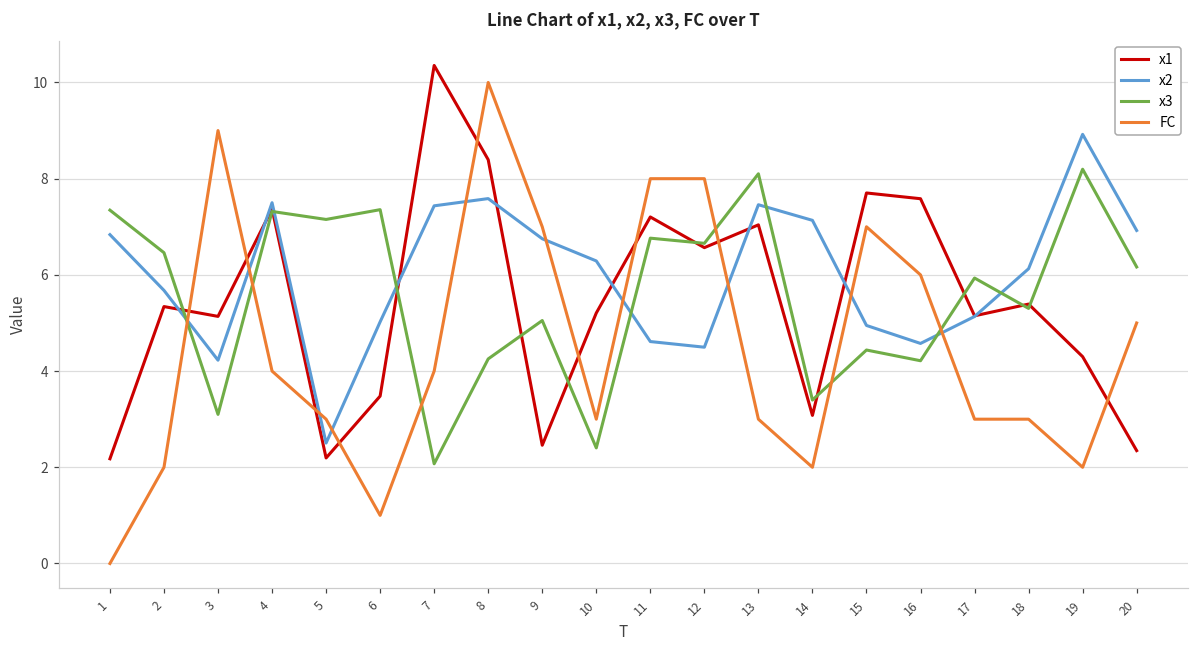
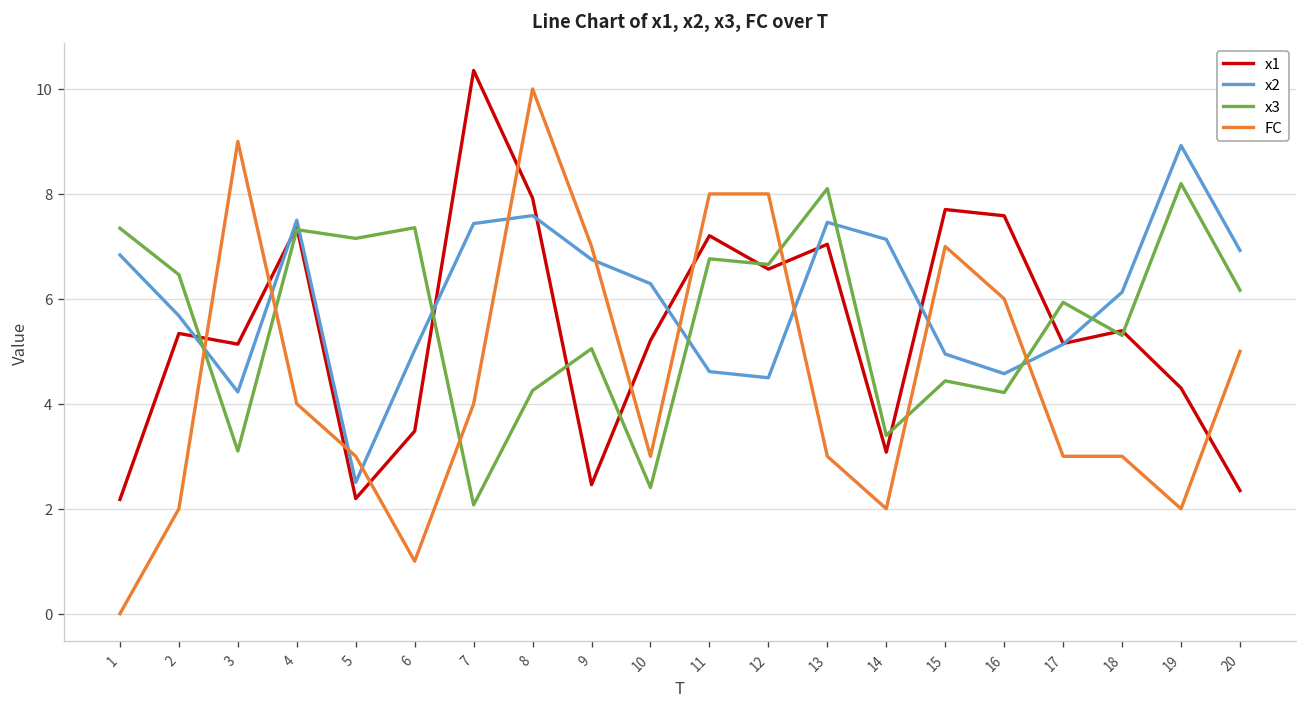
  {
    "x1": {
      "1": 2.2,
      "2": 5.3,
      "3": 5.1,
      "5": 2.2,
      "6": 3.5,
      "7": 10.4,
-     "8": 8.4,
+     "8": 7.9,
      "9": 2.5,
      "10": 5.2,
      "11": 7.2,
      "12": 6.6,
      "13": 7.0,
      "14": 3.1,
      "15": 7.7,
      "16": 7.6,
      "18": 5.4,
      "19": 4.3,
      "20": 2.3
    },
    "x2": {
      "1": 6.8,
      "2": 5.7,
      "3": 4.2,
      "4": 7.5,
      "5": 2.5,
      "6": 5.0,
      "7": 7.4,
      "8": 7.6,
      "9": 6.8,
      "10": 6.3,
      "11": 4.6,
      "12": 4.5,
      "13": 7.5,
      "14": 7.1,
      "15": 4.9,
      "16": 4.6,
      "18": 6.1,
      "19": 8.9,
      "20": 6.9
    },
    "x3": {
      "1": 7.3,
      "2": 6.5,
      "3": 3.1,
      "5": 7.2,
      "6": 7.4,
      "7": 2.1,
      "8": 4.3,
      "9": 5.1,
      "10": 2.4,
      "11": 6.8,
      "12": 6.7,
      "13": 8.1,
      "14": 3.4,
      "15": 4.4,
      "16": 4.2,
      "17": 5.9,
      "18": 5.3,
      "19": 8.2,
      "20": 6.2
    },
    "FC": {
      "1": 0.0,
      "2": 2.0,
      "3": 9.0,
      "4": 4.0,
      "5": 3.0,
      "6": 1.0,
      "7": 4.0,
      "8": 10.0,
      "9": 7.0,
      "10": 3.0,
      "11": 8.0,
      "12": 8.0,
      "13": 3.0,
      "14": 2.0,
      "15": 7.0,
      "16": 6.0,
      "17": 3.0,
      "18": 3.0,
      "19": 2.0,
      "20": 5.0
    }
  }
